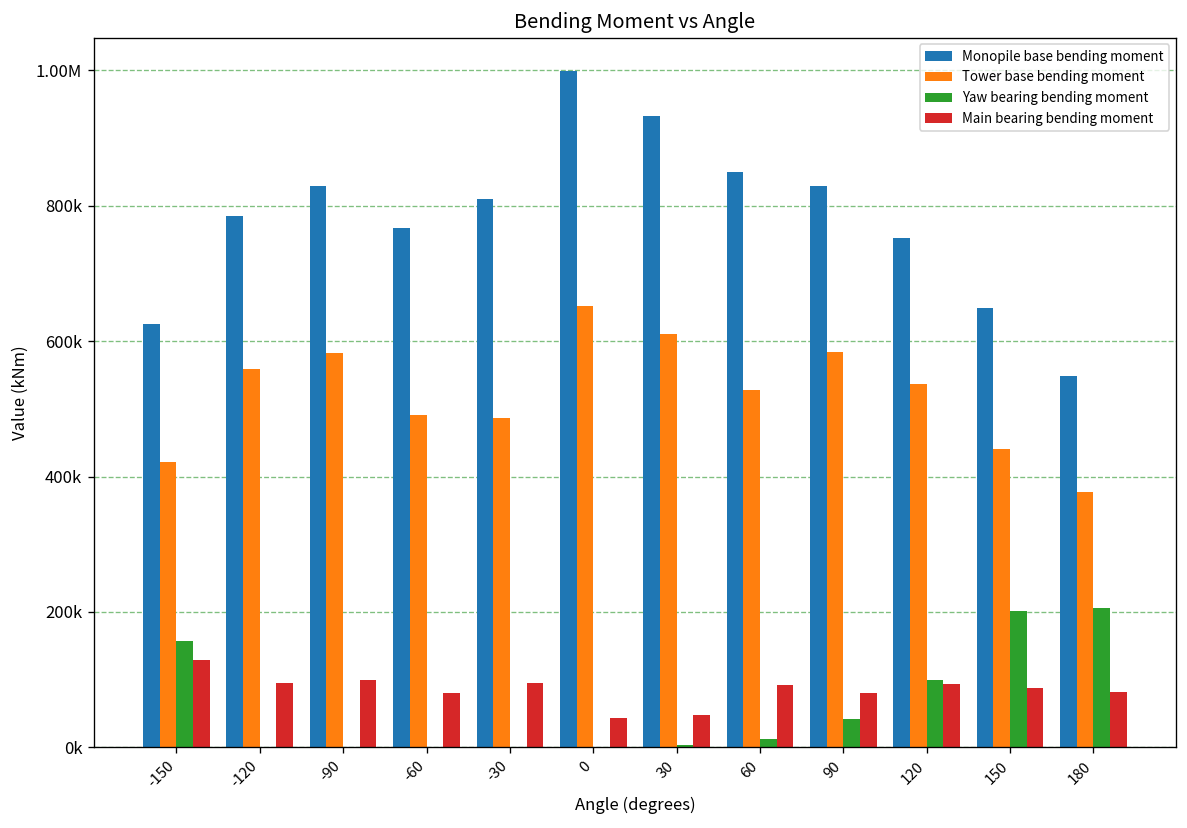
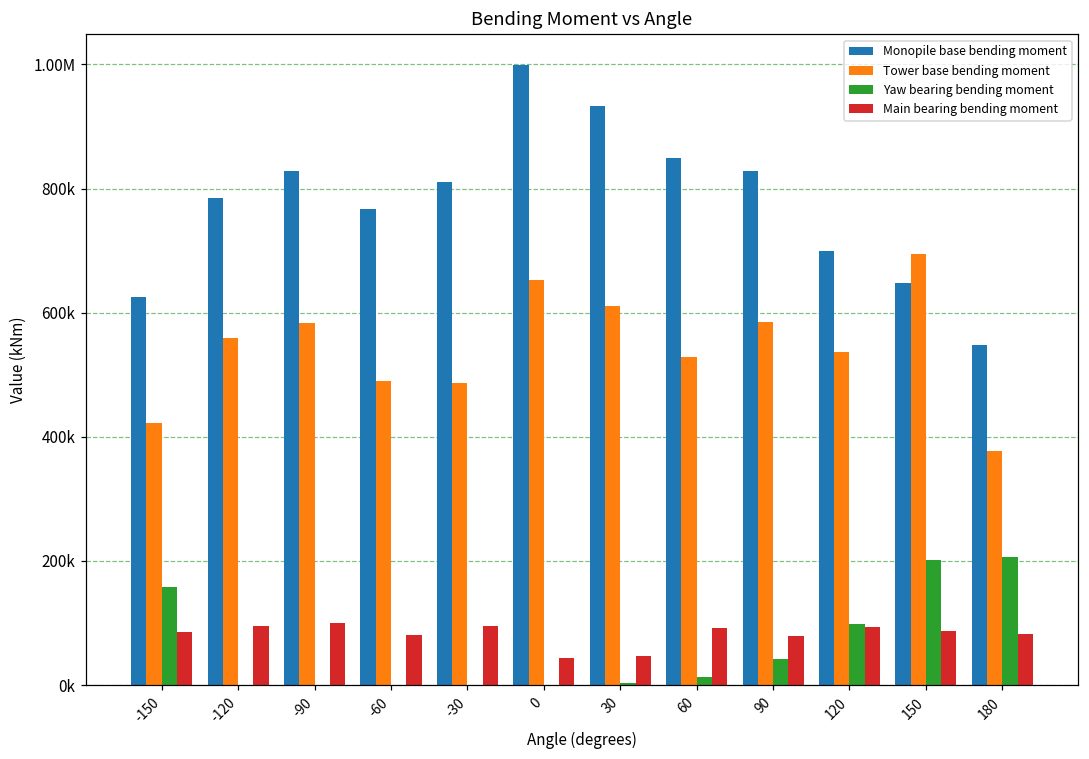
  {
    "Monopile base bending moment": {
      "-150": 630000,
      "-120": 780000,
      "-90": 830000,
      "-60": 770000,
      "-30": 810000,
      "0": 1000000,
      "30": 930000,
      "60": 850000,
      "90": 830000,
-     "120": 750000,
+     "120": 700000,
      "150": 650000,
      "180": 550000
    },
    "Tower base bending moment": {
      "-150": 420000,
      "-120": 560000,
      "-90": 580000,
      "-60": 490000,
      "-30": 490000,
      "0": 650000,
      "30": 610000,
      "60": 530000,
      "90": 580000,
      "120": 540000,
-     "150": 440000,
+     "150": 700000,
      "180": 380000
    },
    "Yaw bearing bending moment": {
      "-150": 160000,
      "-120": 0,
      "-90": 0,
      "-60": 0,
      "-30": 0,
      "0": 0,
      "60": 10000,
      "90": 40000,
      "120": 100000,
      "150": 200000,
      "180": 210000
    },
    "Main bearing bending moment": {
-     "-150": 130000,
+     "-150": 90000,
      "-120": 100000,
      "-90": 100000,
      "-60": 80000,
      "-30": 100000,
      "0": 40000,
      "30": 50000,
      "60": 90000,
      "90": 80000,
      "120": 90000,
      "150": 90000,
      "180": 80000
    }
  }
